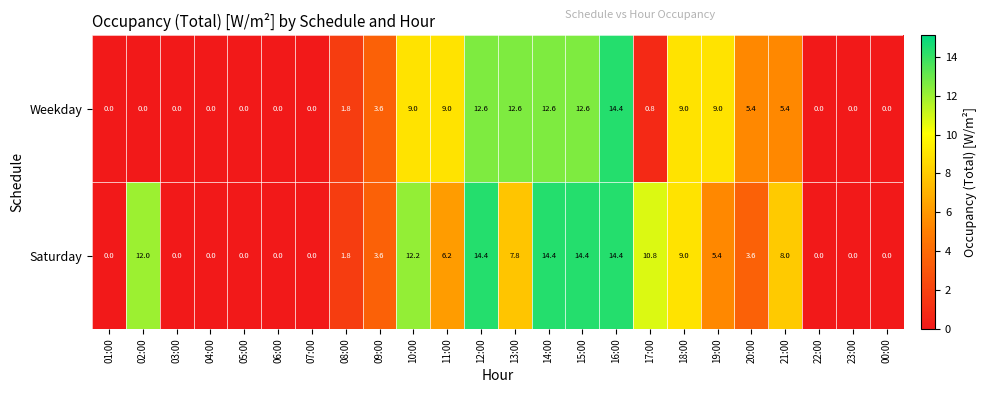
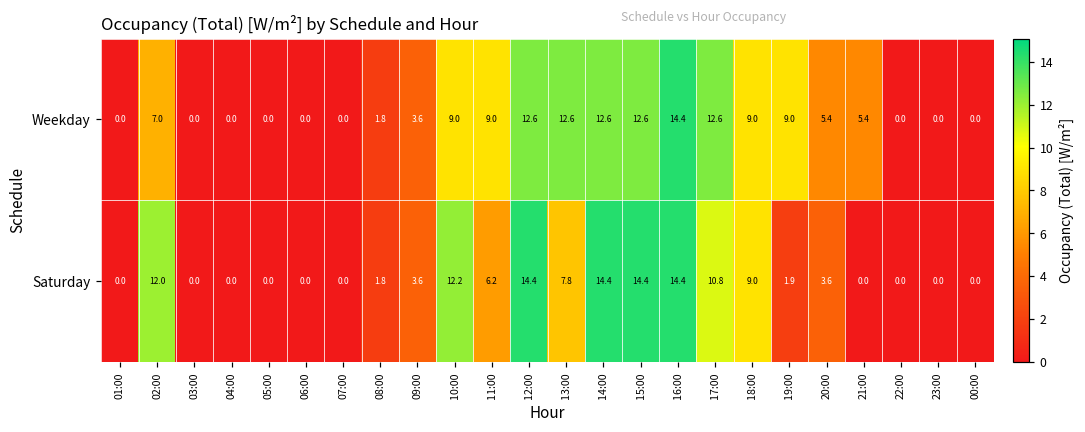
  {
    "Weekday": {
      "01:00": 0.0,
-     "02:00": 0.0,
+     "02:00": 7.0,
      "03:00": 0.0,
      "04:00": 0.0,
      "05:00": 0.0,
      "06:00": 0.0,
      "07:00": 0.0,
      "08:00": 1.8,
      "09:00": 3.6,
      "10:00": 9.0,
      "11:00": 9.0,
      "12:00": 12.6,
      "13:00": 12.6,
      "14:00": 12.6,
      "15:00": 12.6,
      "16:00": 14.4,
-     "17:00": 0.8,
+     "17:00": 12.6,
      "18:00": 9.0,
      "19:00": 9.0,
      "20:00": 5.4,
      "21:00": 5.4,
      "22:00": 0.0,
      "23:00": 0.0,
      "00:00": 0.0
    },
    "Saturday": {
      "01:00": 0.0,
      "02:00": 12.0,
      "03:00": 0.0,
      "04:00": 0.0,
      "05:00": 0.0,
      "06:00": 0.0,
      "07:00": 0.0,
      "08:00": 1.8,
      "09:00": 3.6,
      "10:00": 12.2,
      "11:00": 6.2,
      "12:00": 14.4,
      "13:00": 7.8,
      "14:00": 14.4,
      "15:00": 14.4,
      "16:00": 14.4,
      "17:00": 10.8,
      "18:00": 9.0,
-     "19:00": 5.4,
+     "19:00": 1.9,
      "20:00": 3.6,
-     "21:00": 8.0,
+     "21:00": 0.0,
      "22:00": 0.0,
      "23:00": 0.0,
      "00:00": 0.0
    }
  }
